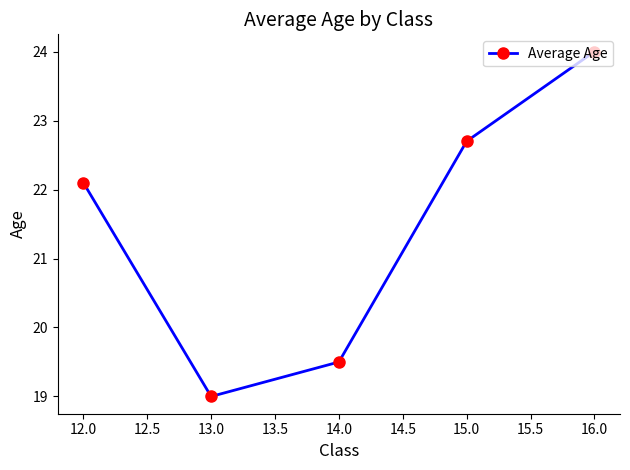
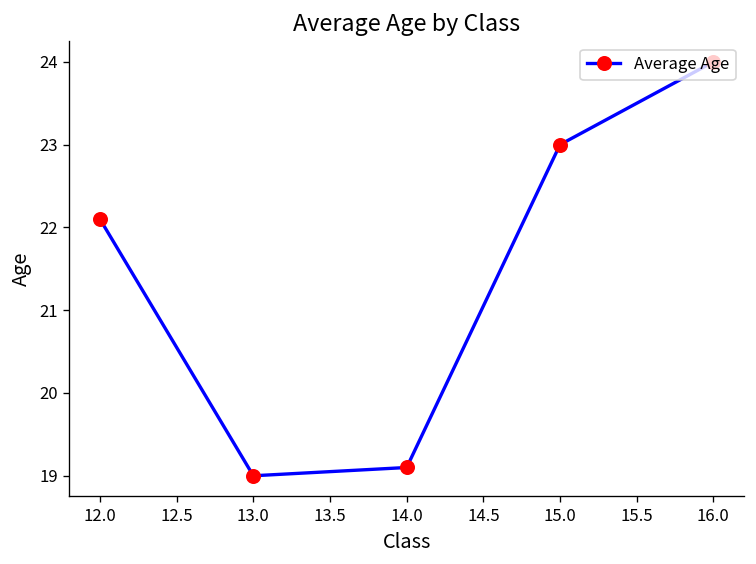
  {
    "12.0": 22.1,
    "13.0": 19.0,
-   "14.0": 19.5,
-   "15.0": 22.7
+   "14.0": 19.1,
+   "15.0": 23.0
  }
